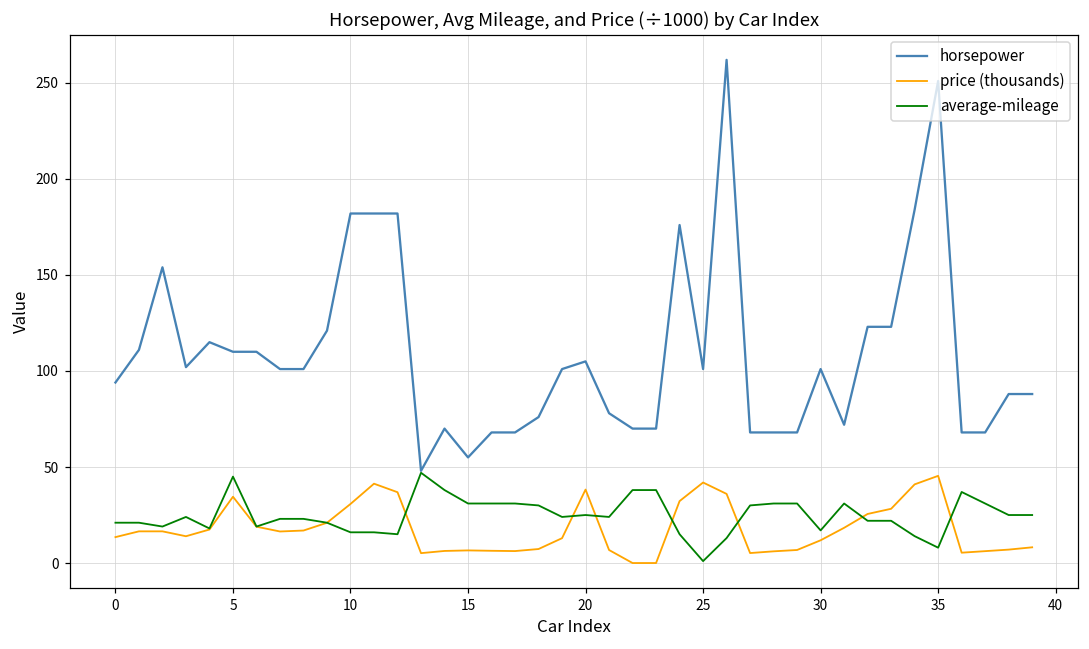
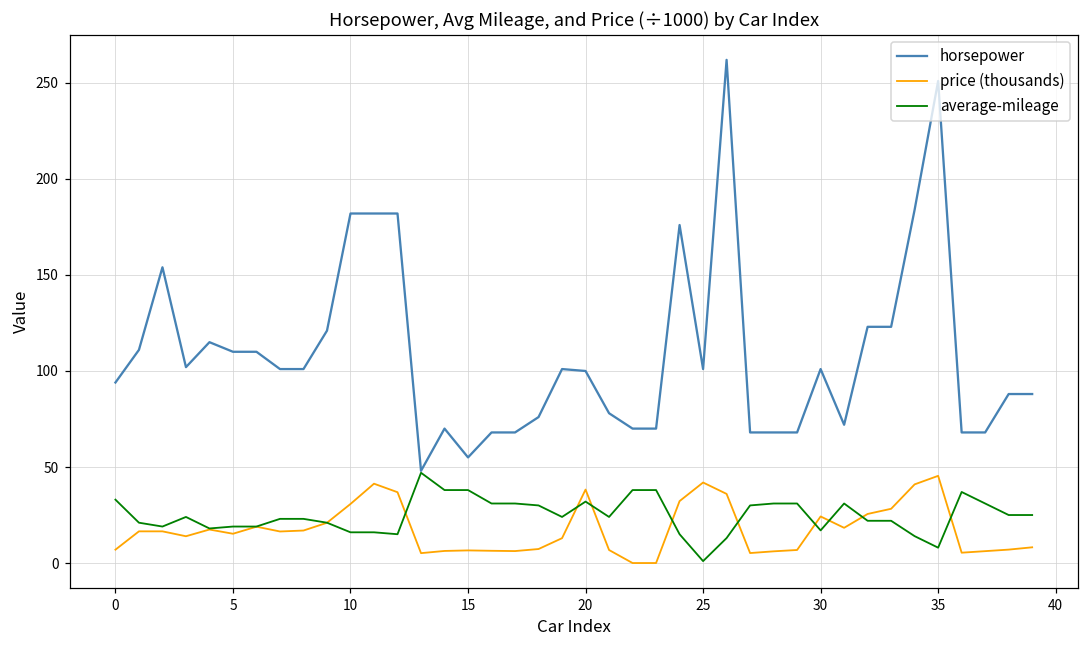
  {
    "horsepower": {
      "0": 94,
      "5": 110,
      "10": 182,
      "15": 55,
-     "20": 105,
+     "20": 100,
      "25": 101,
      "30": 101
    },
    "price (thousands)": {
-     "0": 13,
-     "5": 35,
+     "0": 7,
+     "5": 15,
      "10": 31,
      "15": 7,
      "20": 38,
      "25": 42,
-     "30": 12,
+     "30": 24,
      "35": 45
    },
    "average-mileage": {
-     "0": 21,
-     "5": 45,
+     "0": 33,
+     "5": 19,
      "10": 16,
-     "15": 31,
-     "20": 25,
+     "15": 38,
+     "20": 32,
      "25": 1,
      "30": 17,
      "35": 8
    }
  }
